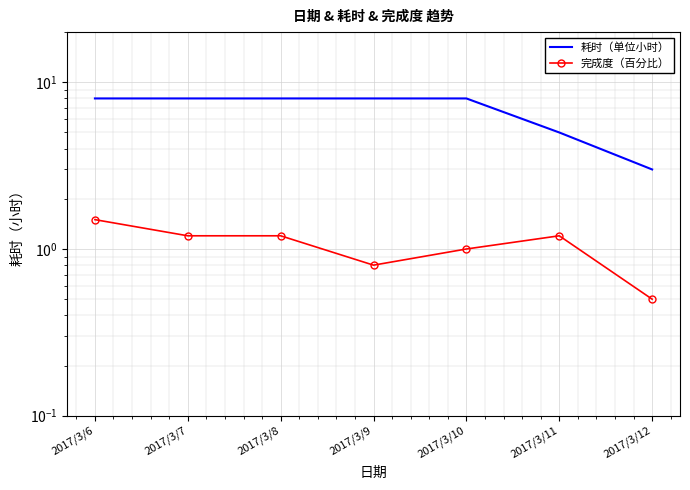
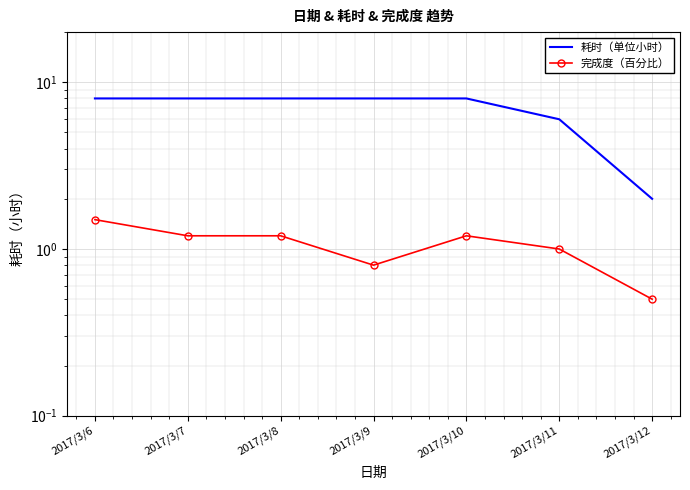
  {
    "耗时（单位小时）": {
      "2017/3/6": 8,
      "2017/3/7": 8,
      "2017/3/8": 8,
      "2017/3/9": 8,
      "2017/3/10": 8,
-     "2017/3/11": 5,
-     "2017/3/12": 3
+     "2017/3/11": 6,
+     "2017/3/12": 2
    },
    "完成度（百分比）": {
      "2017/3/6": 1.5,
      "2017/3/7": 1.2,
      "2017/3/8": 1.2,
      "2017/3/9": 0.8,
-     "2017/3/10": 1.0,
-     "2017/3/11": 1.2,
+     "2017/3/10": 1.2,
+     "2017/3/11": 1.0,
      "2017/3/12": 0.5
    }
  }
